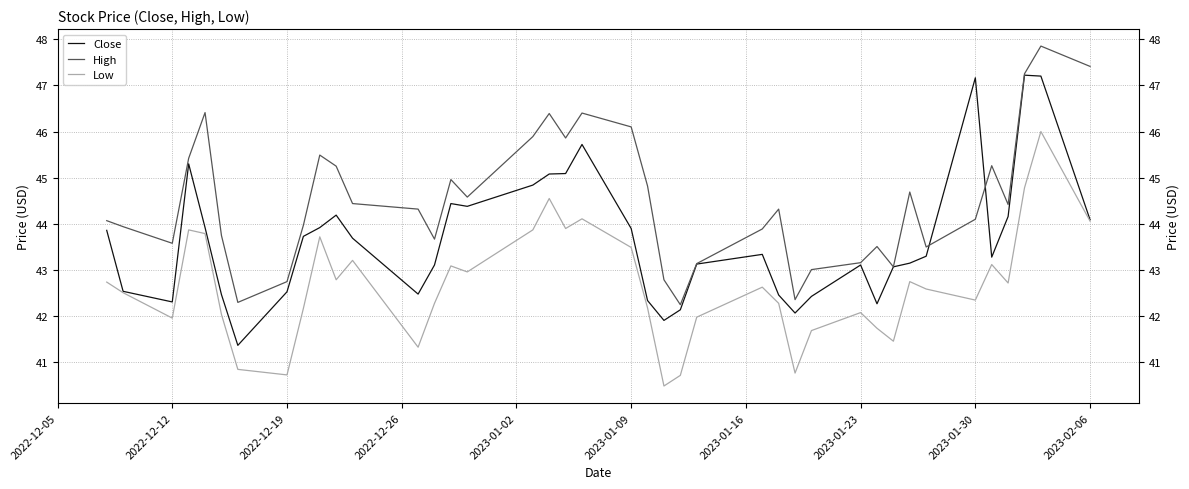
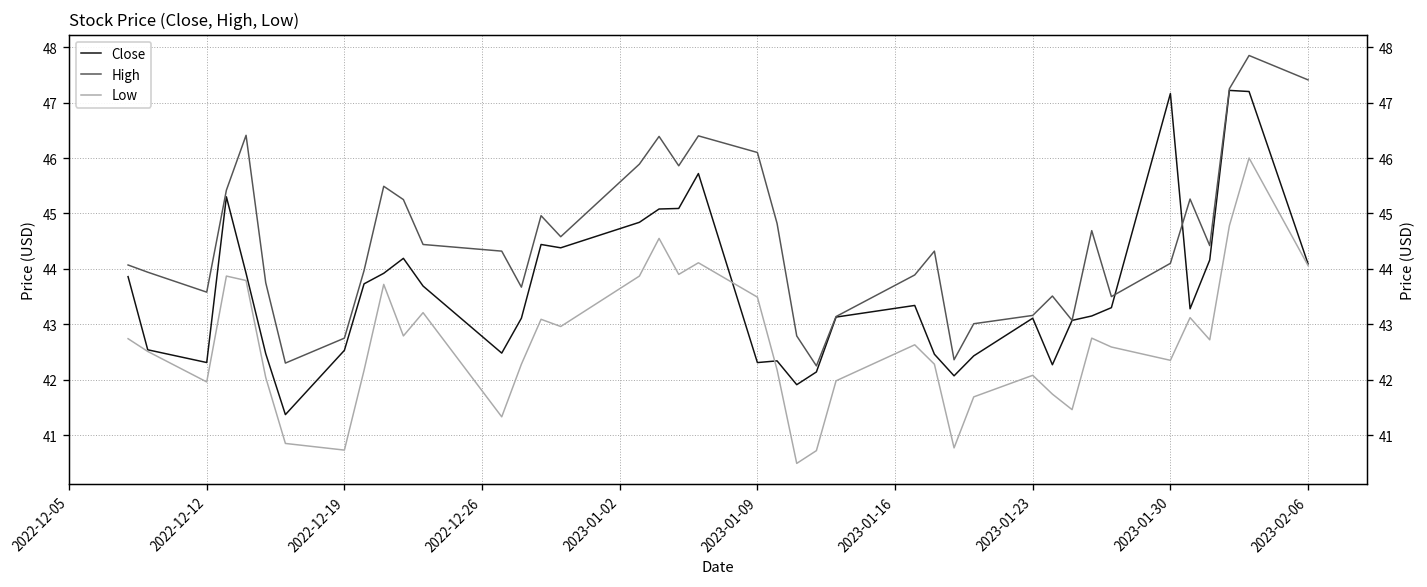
  {
    "Close": {
      "2022-12-12": 42.3,
      "2022-12-19": 42.5,
-     "2023-01-09": 43.9,
+     "2023-01-09": 42.3,
      "2023-01-30": 47.2
    },
    "High": {
      "2022-12-12": 43.6,
      "2022-12-19": 42.8,
      "2023-01-09": 46.1,
      "2023-01-30": 44.1,
      "2023-02-06": 47.4
    },
    "Low": {
      "2022-12-12": 42.0,
      "2022-12-19": 40.7,
      "2023-01-09": 43.5,
      "2023-01-23": 42.1,
      "2023-01-30": 42.3
    }
  }
